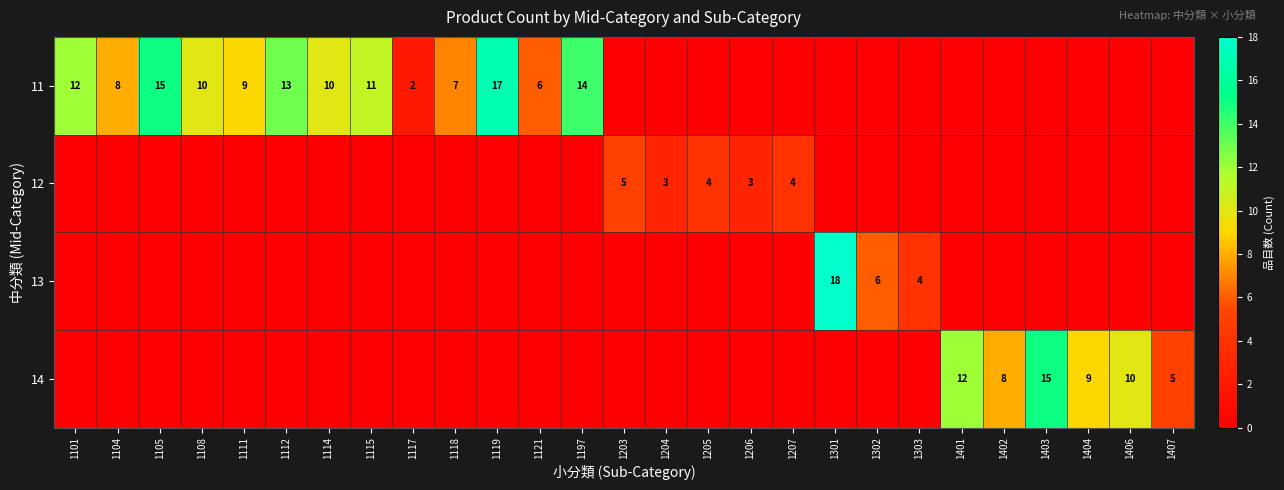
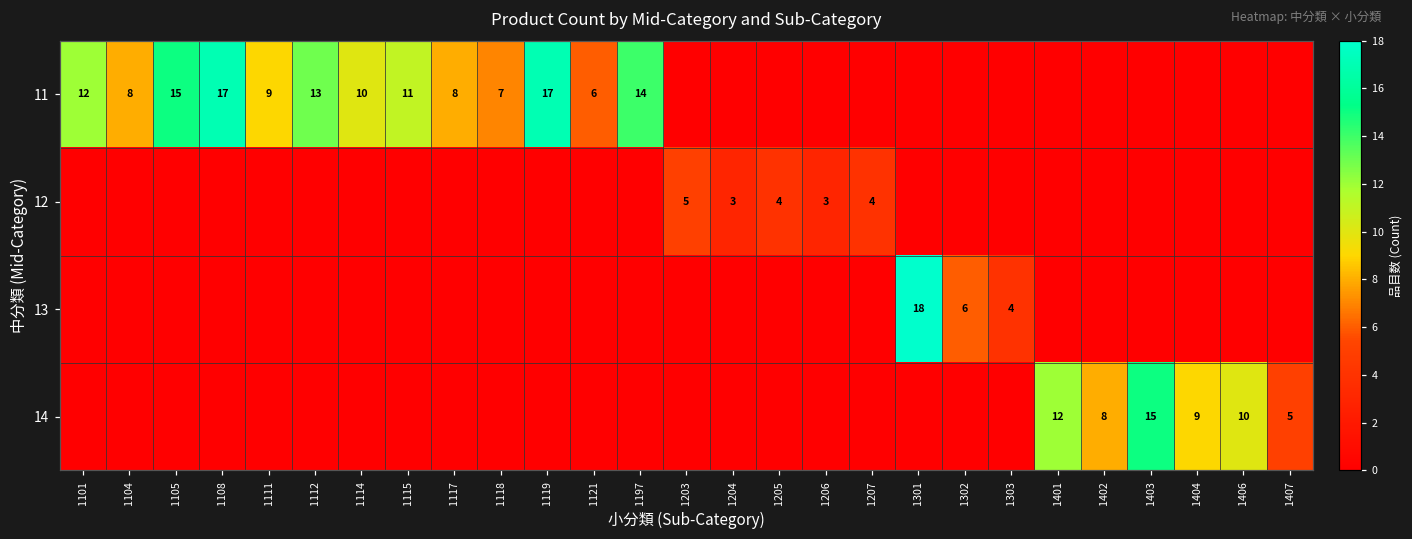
  {
    "11": {
      "1101": 12,
      "1104": 8,
      "1105": 15,
-     "1108": 10,
+     "1108": 17,
      "1111": 9,
      "1112": 13,
      "1114": 10,
      "1115": 11,
-     "1117": 2,
+     "1117": 8,
      "1118": 7,
      "1119": 17,
      "1121": 6,
      "1197": 14
    },
    "12": {
      "1203": 5,
      "1204": 3,
      "1205": 4,
      "1206": 3,
      "1207": 4
    },
    "13": {
      "1301": 18,
      "1302": 6,
      "1303": 4
    },
    "14": {
      "1401": 12,
      "1402": 8,
      "1403": 15,
      "1404": 9,
      "1406": 10,
      "1407": 5
    }
  }
